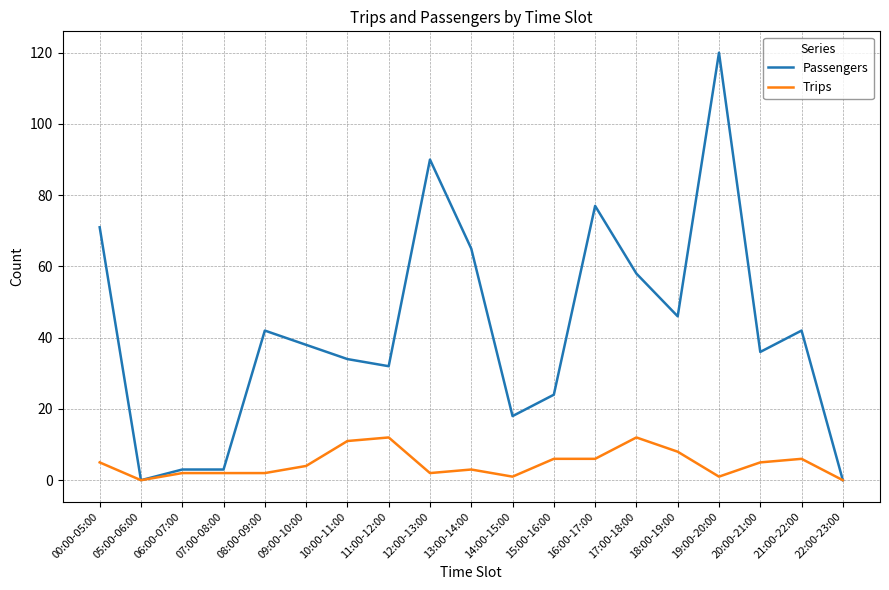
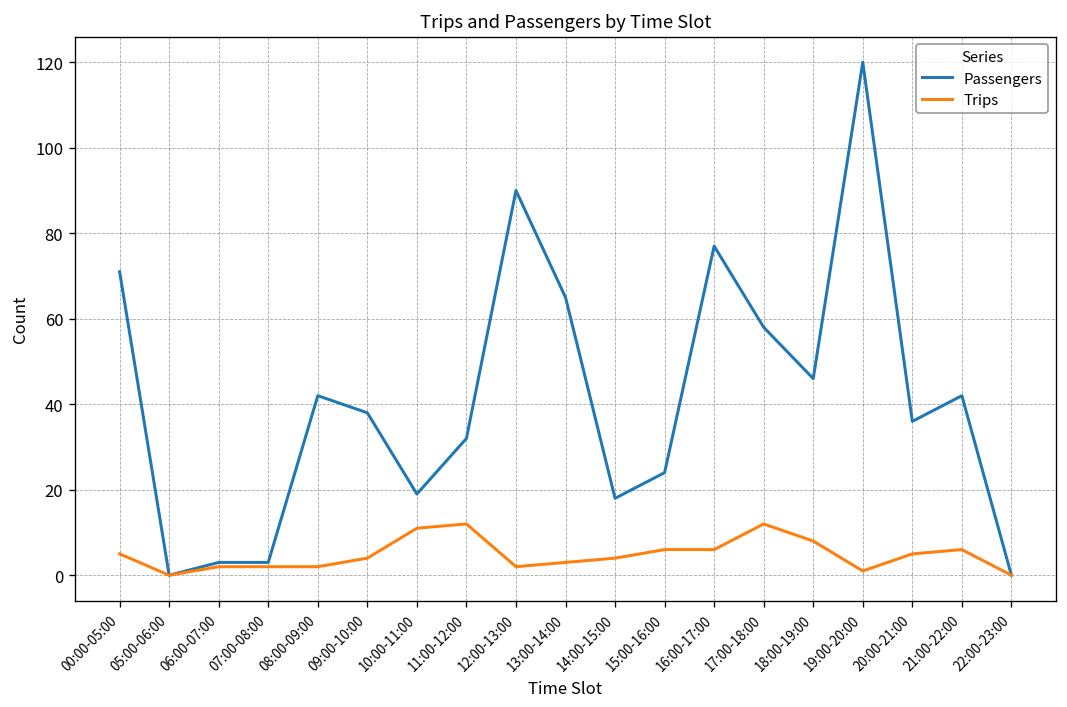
  {
    "Passengers": {
      "00:00-05:00": 71,
      "06:00-07:00": 3,
      "07:00-08:00": 3,
      "08:00-09:00": 42,
      "09:00-10:00": 38,
-     "10:00-11:00": 34,
+     "10:00-11:00": 19,
      "11:00-12:00": 32,
      "12:00-13:00": 90,
      "13:00-14:00": 65,
      "14:00-15:00": 18,
      "15:00-16:00": 24,
      "16:00-17:00": 77,
      "17:00-18:00": 58,
      "18:00-19:00": 46,
      "19:00-20:00": 120,
      "20:00-21:00": 36,
      "21:00-22:00": 42
    },
    "Trips": {
      "00:00-05:00": 5,
      "06:00-07:00": 2,
      "07:00-08:00": 2,
      "08:00-09:00": 2,
      "09:00-10:00": 4,
      "10:00-11:00": 11,
      "11:00-12:00": 12,
      "12:00-13:00": 2,
      "13:00-14:00": 3,
-     "14:00-15:00": 1,
+     "14:00-15:00": 4,
      "15:00-16:00": 6,
      "16:00-17:00": 6,
      "17:00-18:00": 12,
      "18:00-19:00": 8,
      "19:00-20:00": 1,
      "20:00-21:00": 5,
      "21:00-22:00": 6
    }
  }
